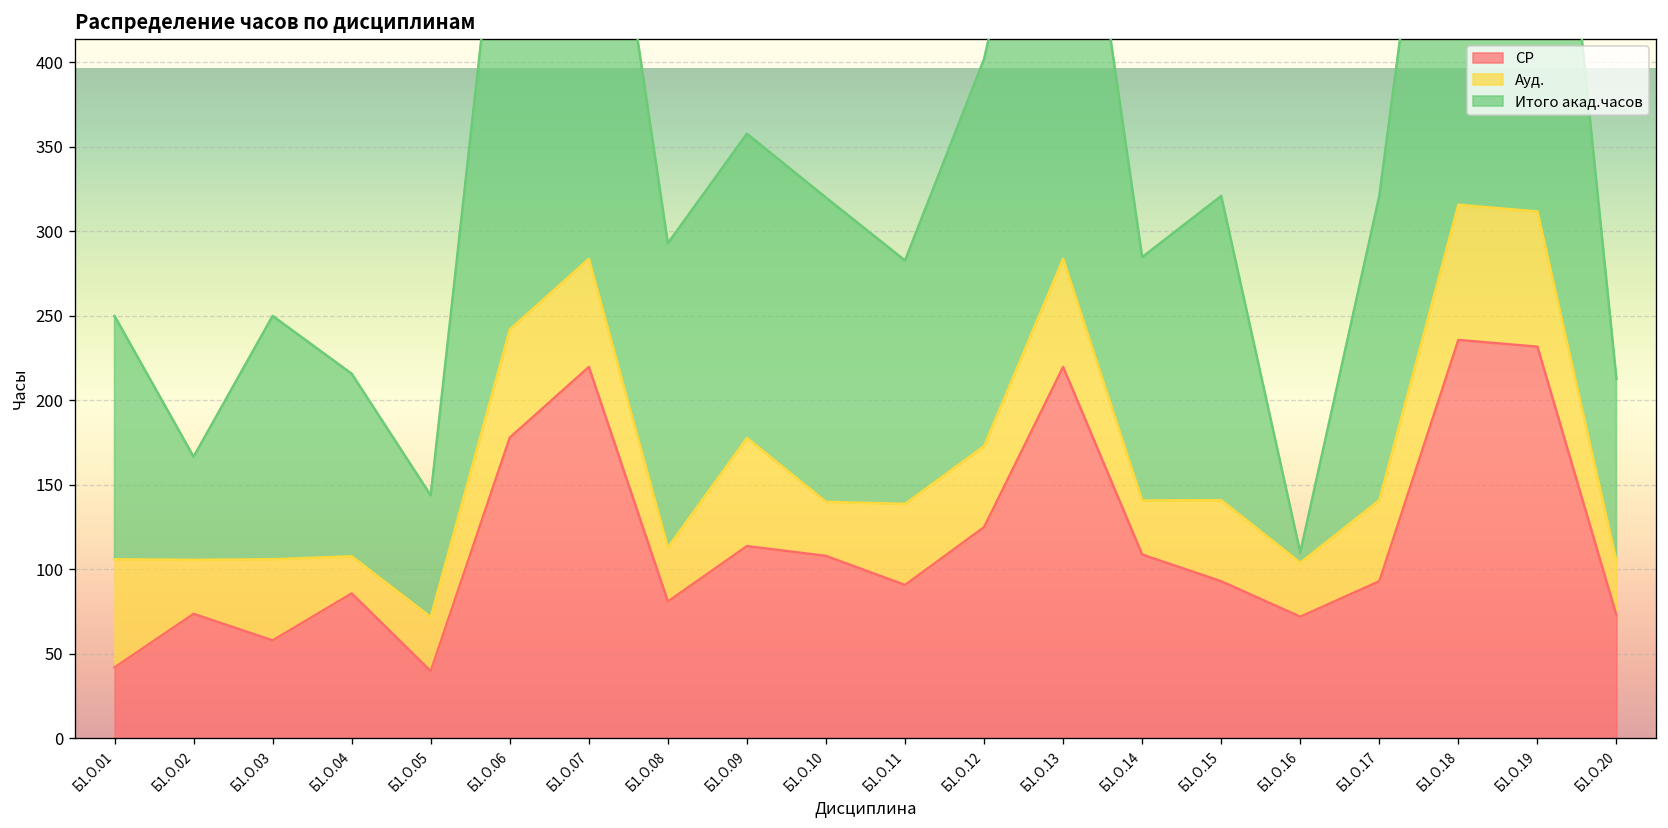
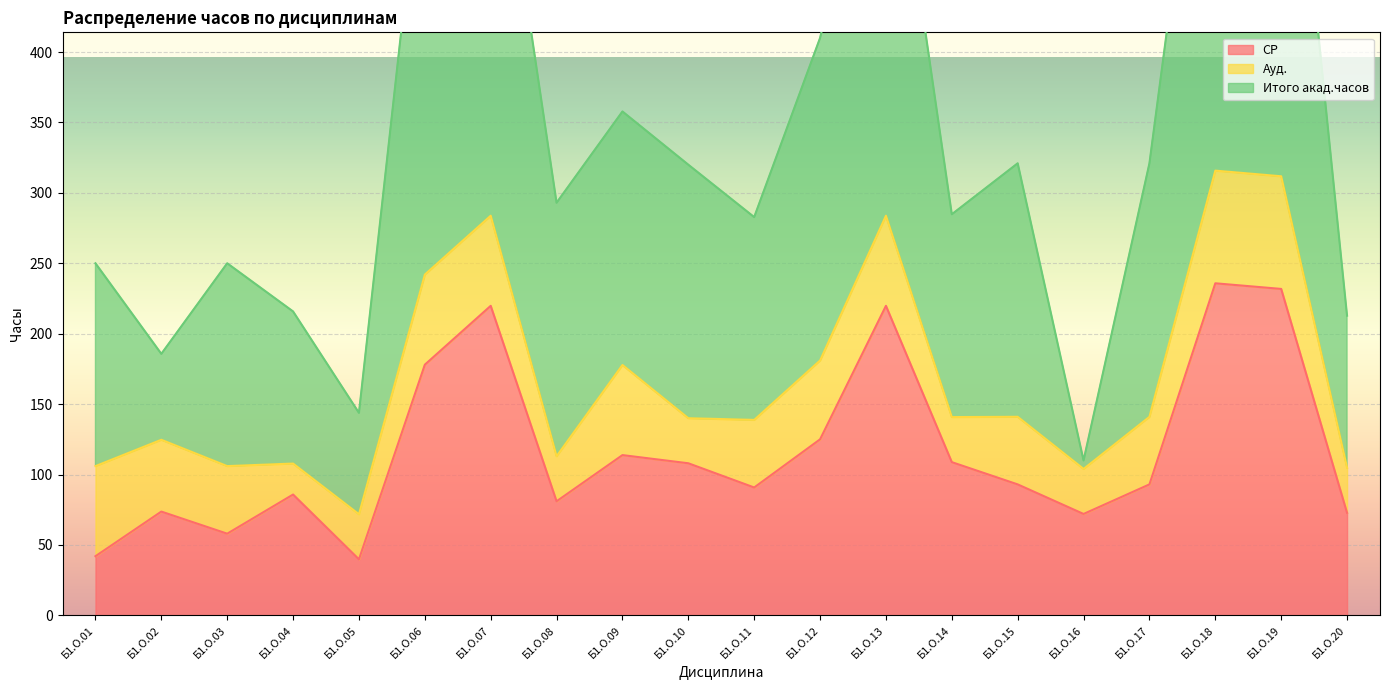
  {
    "СР": {
      "Б1.О.01": 42,
      "Б1.О.02": 74,
      "Б1.О.03": 58,
      "Б1.О.04": 86,
      "Б1.О.05": 40,
      "Б1.О.06": 178,
      "Б1.О.07": 220,
      "Б1.О.08": 81,
      "Б1.О.09": 114,
      "Б1.О.10": 108,
      "Б1.О.11": 91,
      "Б1.О.12": 125,
      "Б1.О.13": 220,
      "Б1.О.14": 109,
      "Б1.О.15": 93,
      "Б1.О.16": 72,
      "Б1.О.17": 93,
      "Б1.О.18": 236,
      "Б1.О.19": 232,
      "Б1.О.20": 73
    },
    "Ауд.": {
      "Б1.О.01": 64,
-     "Б1.О.02": 32,
+     "Б1.О.02": 51,
      "Б1.О.03": 48,
      "Б1.О.04": 22,
      "Б1.О.05": 32,
      "Б1.О.06": 64,
      "Б1.О.07": 64,
      "Б1.О.08": 32,
      "Б1.О.09": 64,
      "Б1.О.10": 32,
      "Б1.О.11": 48,
-     "Б1.О.12": 48,
+     "Б1.О.12": 56,
      "Б1.О.13": 64,
      "Б1.О.14": 32,
      "Б1.О.15": 48,
      "Б1.О.16": 32,
      "Б1.О.17": 48,
      "Б1.О.18": 80,
      "Б1.О.19": 80,
      "Б1.О.20": 32
    },
    "Итого акад.часов": {
      "Б1.О.01": 144,
      "Б1.О.02": 61,
      "Б1.О.03": 144,
      "Б1.О.04": 108,
      "Б1.О.05": 72,
      "Б1.О.08": 180,
      "Б1.О.09": 180,
      "Б1.О.10": 180,
      "Б1.О.11": 144,
      "Б1.О.12": 229,
      "Б1.О.14": 144,
      "Б1.О.15": 180,
      "Б1.О.16": 6,
      "Б1.О.17": 180,
      "Б1.О.20": 108
    }
  }
